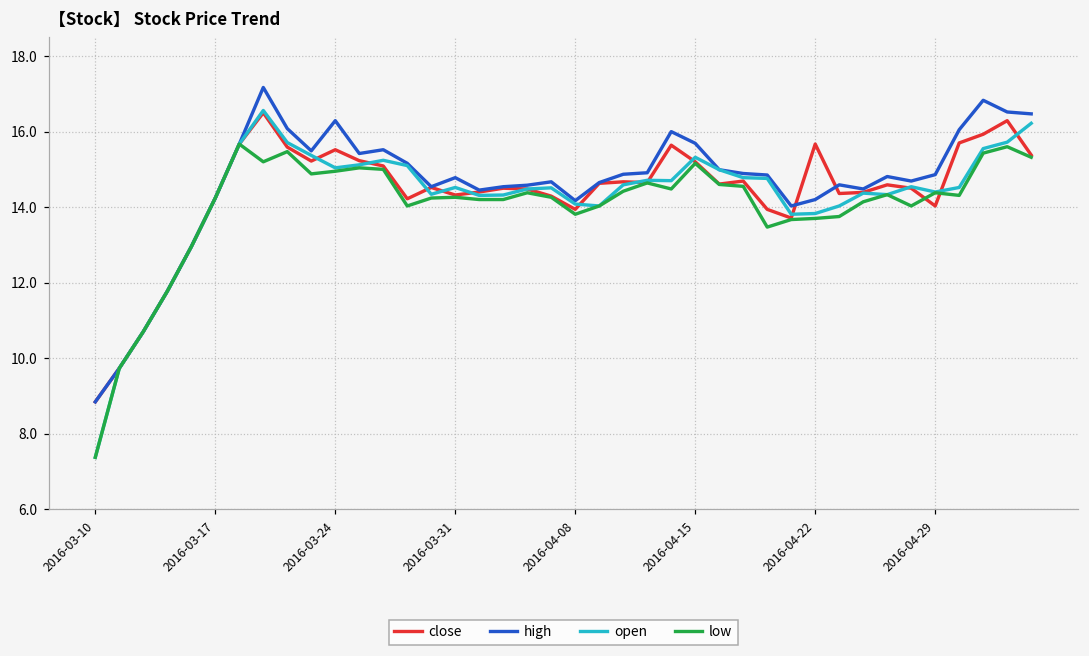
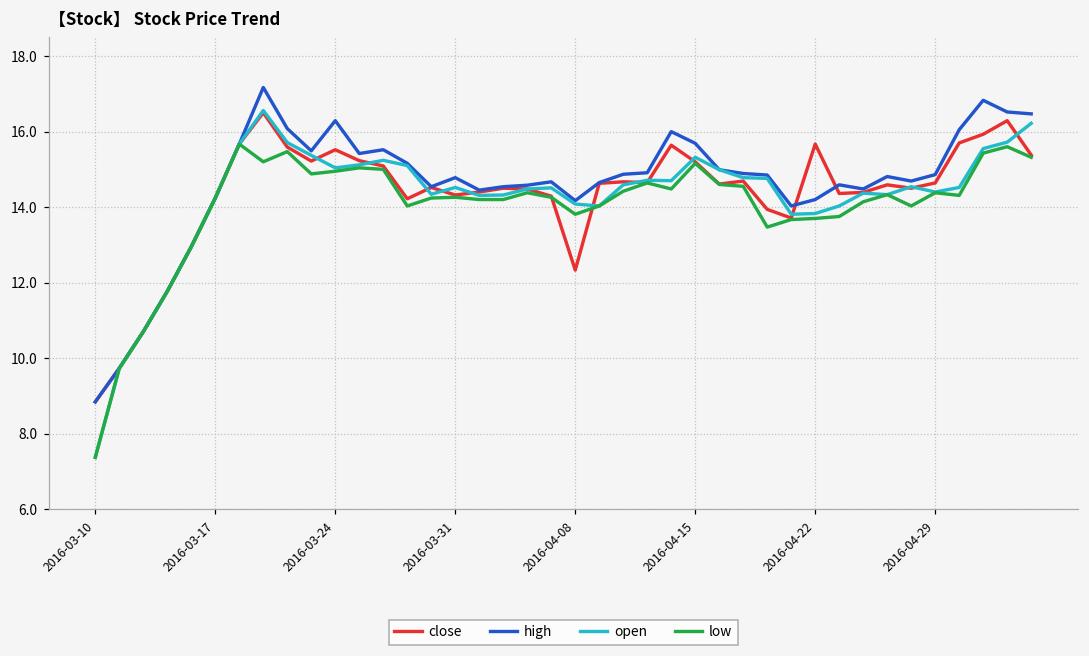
  {
    "close": {
      "2016-03-24": 15.5,
-     "2016-04-08": 13.9,
+     "2016-04-08": 12.3,
      "2016-04-22": 15.7,
-     "2016-04-29": 14.0
+     "2016-04-29": 14.6
    },
    "high": {
      "2016-03-24": 16.3,
      "2016-03-31": 14.8,
      "2016-04-08": 14.2,
      "2016-04-15": 15.7,
      "2016-04-22": 14.2,
      "2016-04-29": 14.9
    },
    "open": {
      "2016-03-24": 15.0,
      "2016-03-31": 14.5,
      "2016-04-08": 14.1,
      "2016-04-15": 15.3,
      "2016-04-22": 13.8
    },
    "low": {
      "2016-03-24": 15.0,
      "2016-04-08": 13.8,
      "2016-04-22": 13.7
    }
  }
